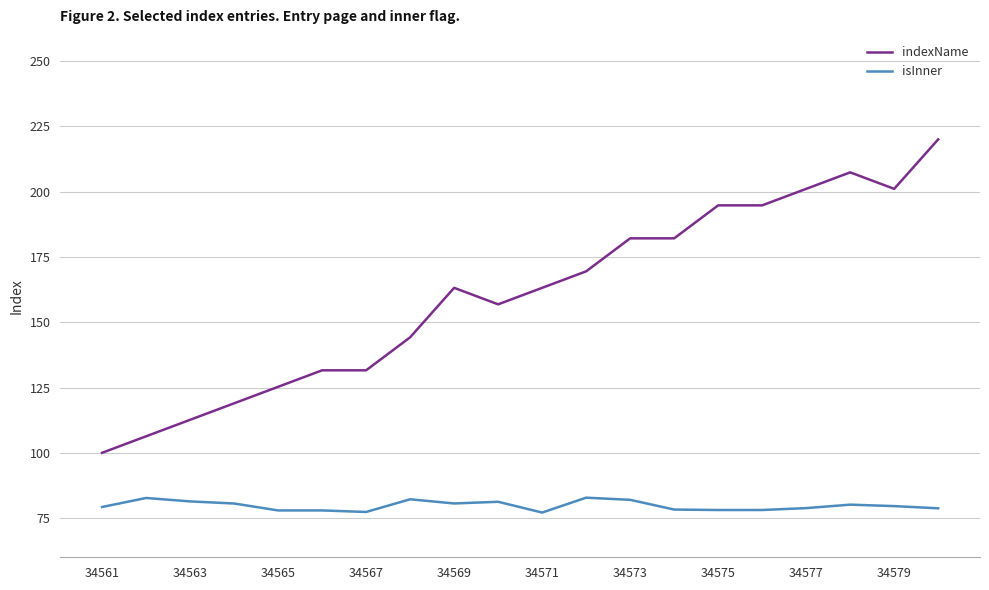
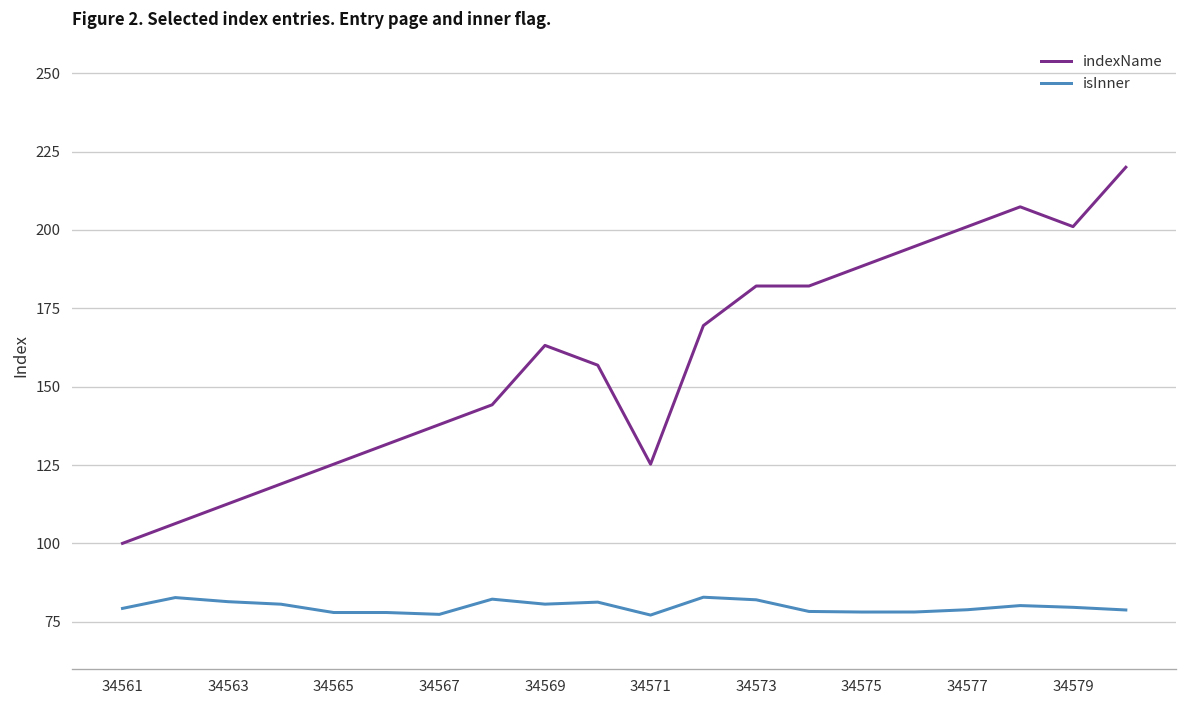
  {
    "indexName": {
      "34561": 100,
      "34563": 113,
      "34565": 125,
-     "34567": 132,
+     "34567": 138,
      "34569": 163,
-     "34571": 163,
+     "34571": 125,
      "34573": 182,
-     "34575": 195,
+     "34575": 188,
      "34577": 201,
      "34579": 201
    },
    "isInner": {
      "34561": 79,
      "34563": 81,
      "34565": 78,
      "34567": 77,
      "34569": 81,
      "34571": 77,
      "34573": 82,
      "34575": 78,
      "34577": 79,
      "34579": 80
    }
  }
